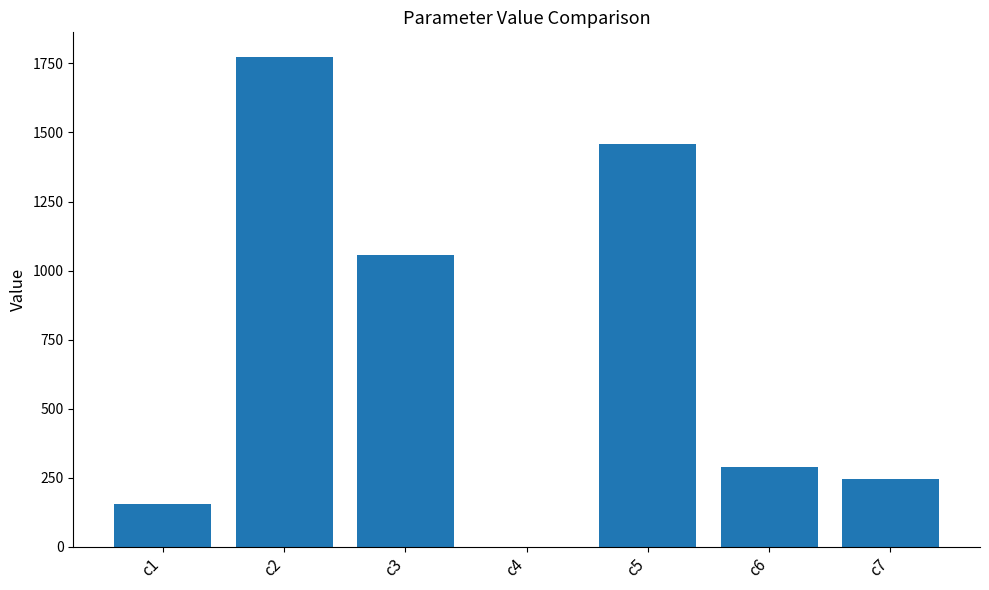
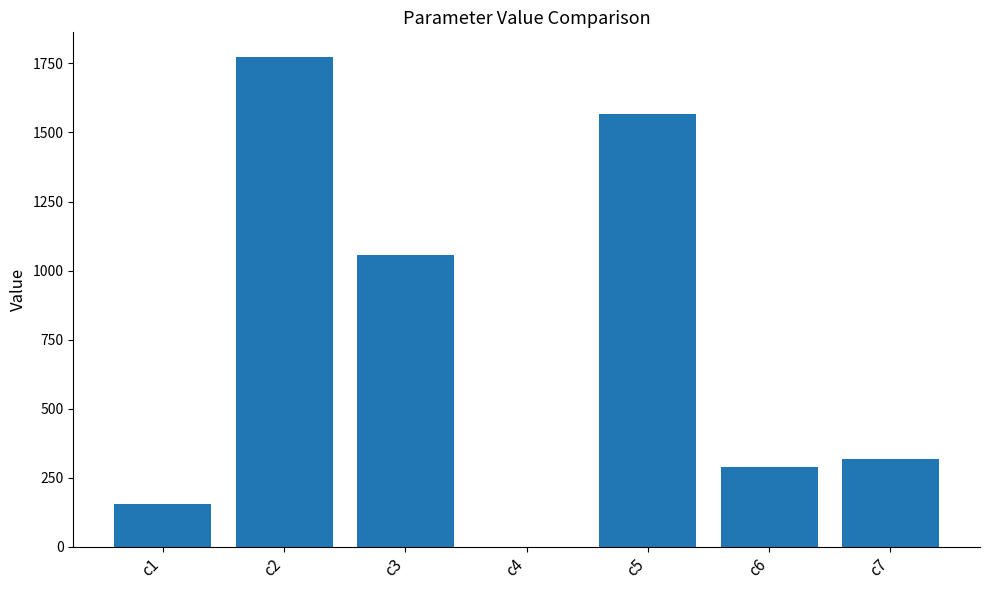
  {
    "c1": 150,
    "c2": 1770,
    "c3": 1060,
-   "c5": 1460,
+   "c5": 1570,
    "c6": 290,
-   "c7": 250
+   "c7": 320
  }
